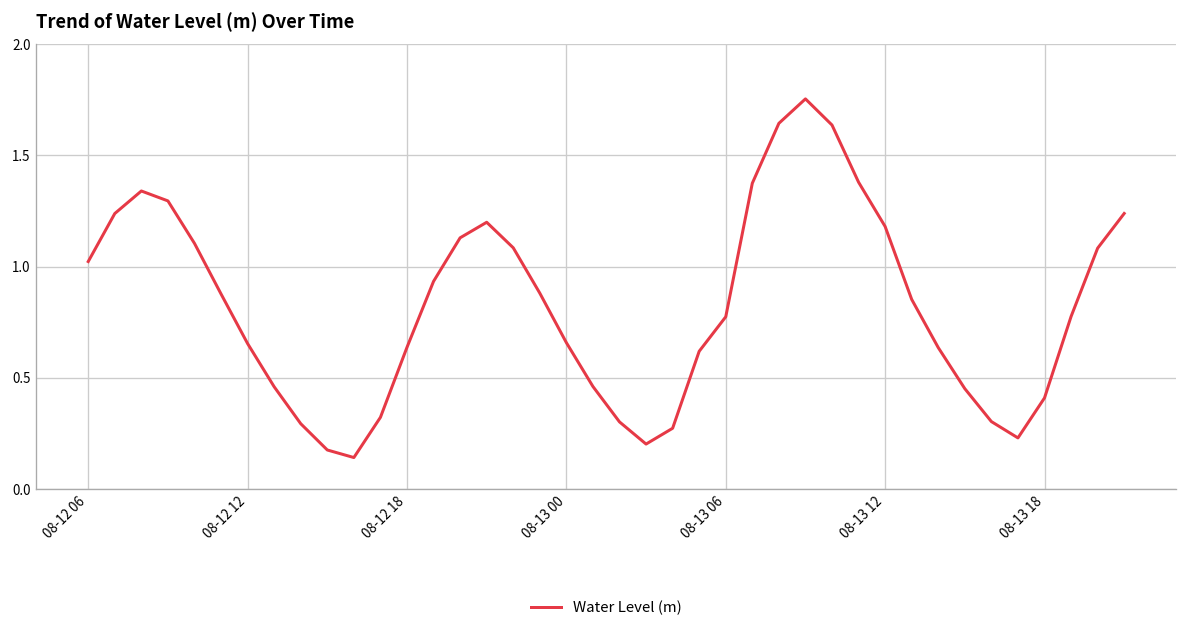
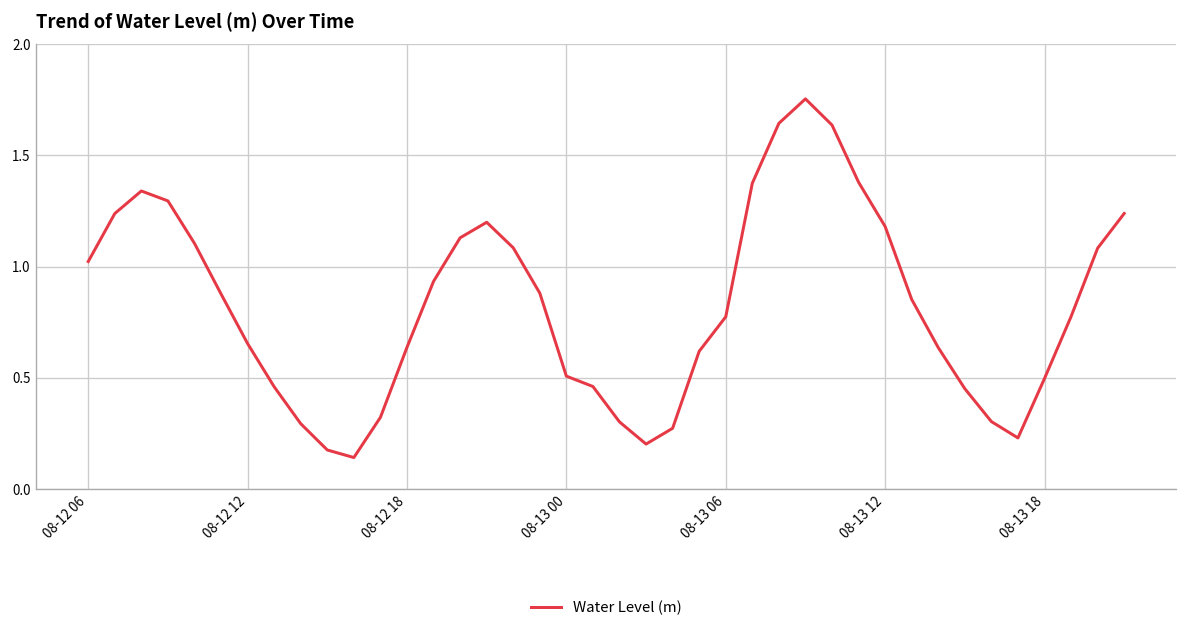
  {
    "08-12 06": 1.02,
    "08-12 12": 0.65,
    "08-12 18": 0.64,
-   "08-13 00": 0.66,
+   "08-13 00": 0.51,
    "08-13 06": 0.77,
    "08-13 12": 1.18,
-   "08-13 18": 0.41
+   "08-13 18": 0.50
  }
